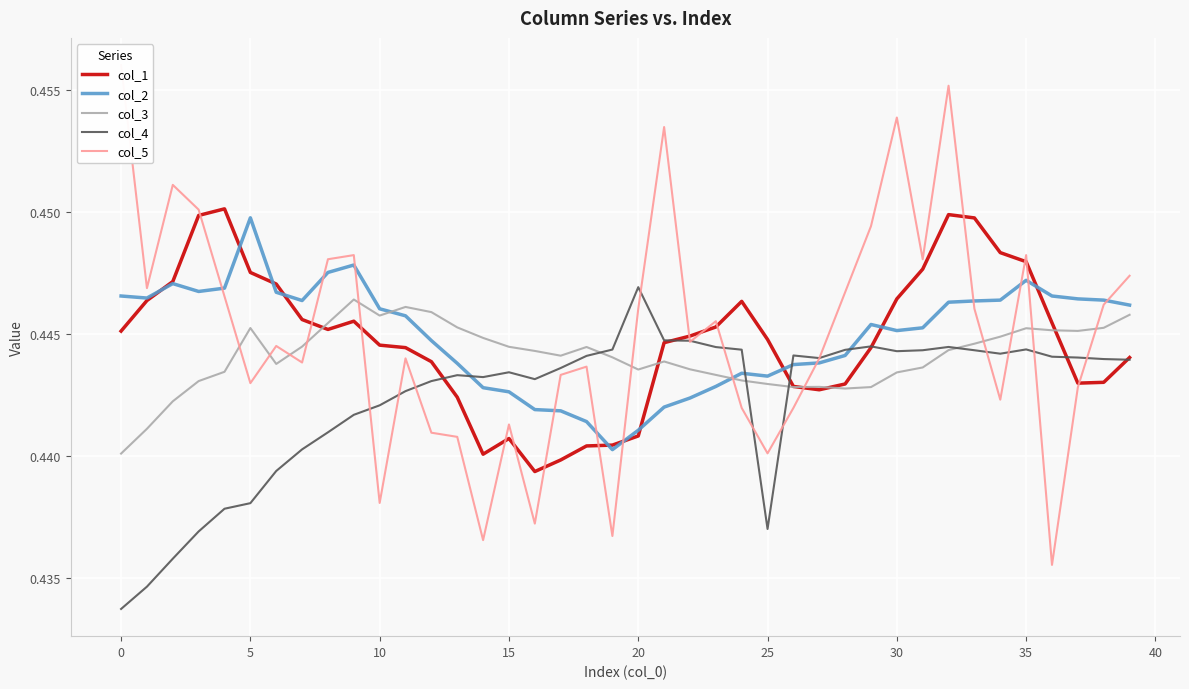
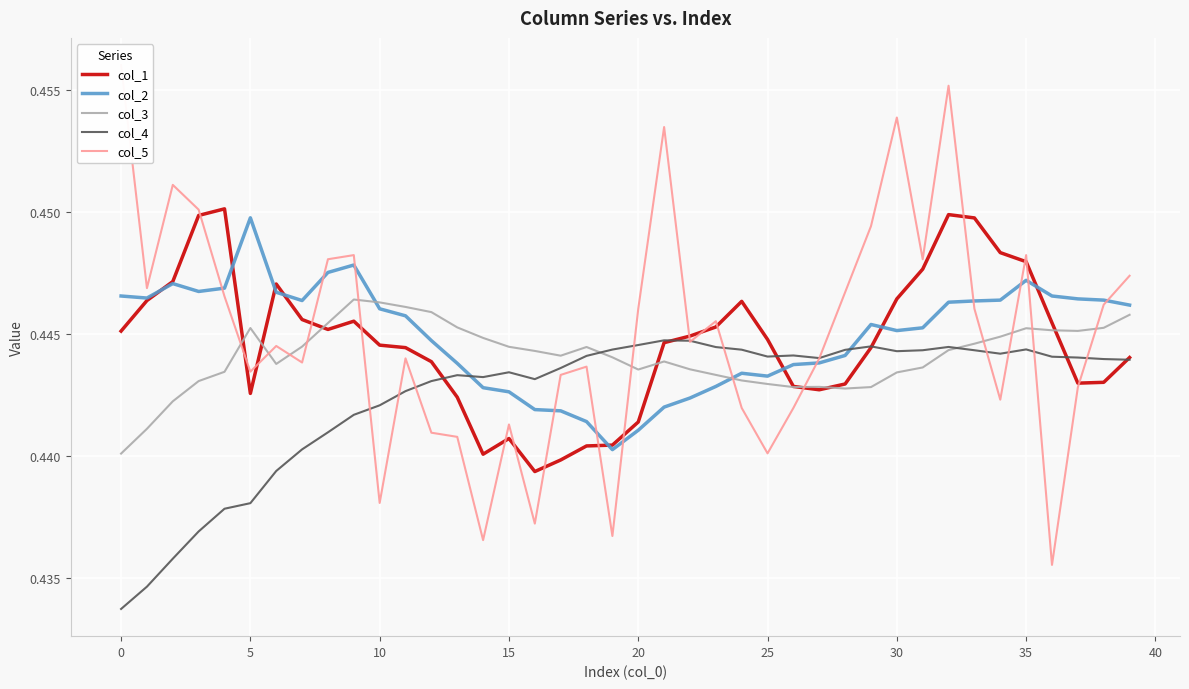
  {
    "col_1": {
      "0": 0.4451,
-     "5": 0.4475,
+     "5": 0.4426,
      "10": 0.4445,
      "15": 0.4407,
-     "20": 0.4408,
+     "20": 0.4414,
      "25": 0.4448,
      "30": 0.4464,
      "35": 0.4480
    },
    "col_2": {
      "0": 0.4465,
      "5": 0.4498,
      "10": 0.4460,
      "15": 0.4426,
      "20": 0.4410,
      "25": 0.4433,
      "30": 0.4451,
      "35": 0.4472
    },
    "col_3": {
      "0": 0.4401,
      "5": 0.4452,
-     "10": 0.4457,
+     "10": 0.4463,
      "15": 0.4445,
      "20": 0.4435,
      "25": 0.4429,
      "30": 0.4434,
      "35": 0.4452
    },
    "col_4": {
      "0": 0.4337,
      "5": 0.4381,
      "10": 0.4421,
      "15": 0.4434,
-     "20": 0.4469,
-     "25": 0.4370,
+     "20": 0.4445,
+     "25": 0.4441,
      "30": 0.4443,
      "35": 0.4444
    },
    "col_5": {
-     "5": 0.4430,
+     "5": 0.4434,
      "10": 0.4381,
      "15": 0.4413,
      "20": 0.4460,
      "25": 0.4401,
      "30": 0.4539,
      "35": 0.4482
    }
  }
